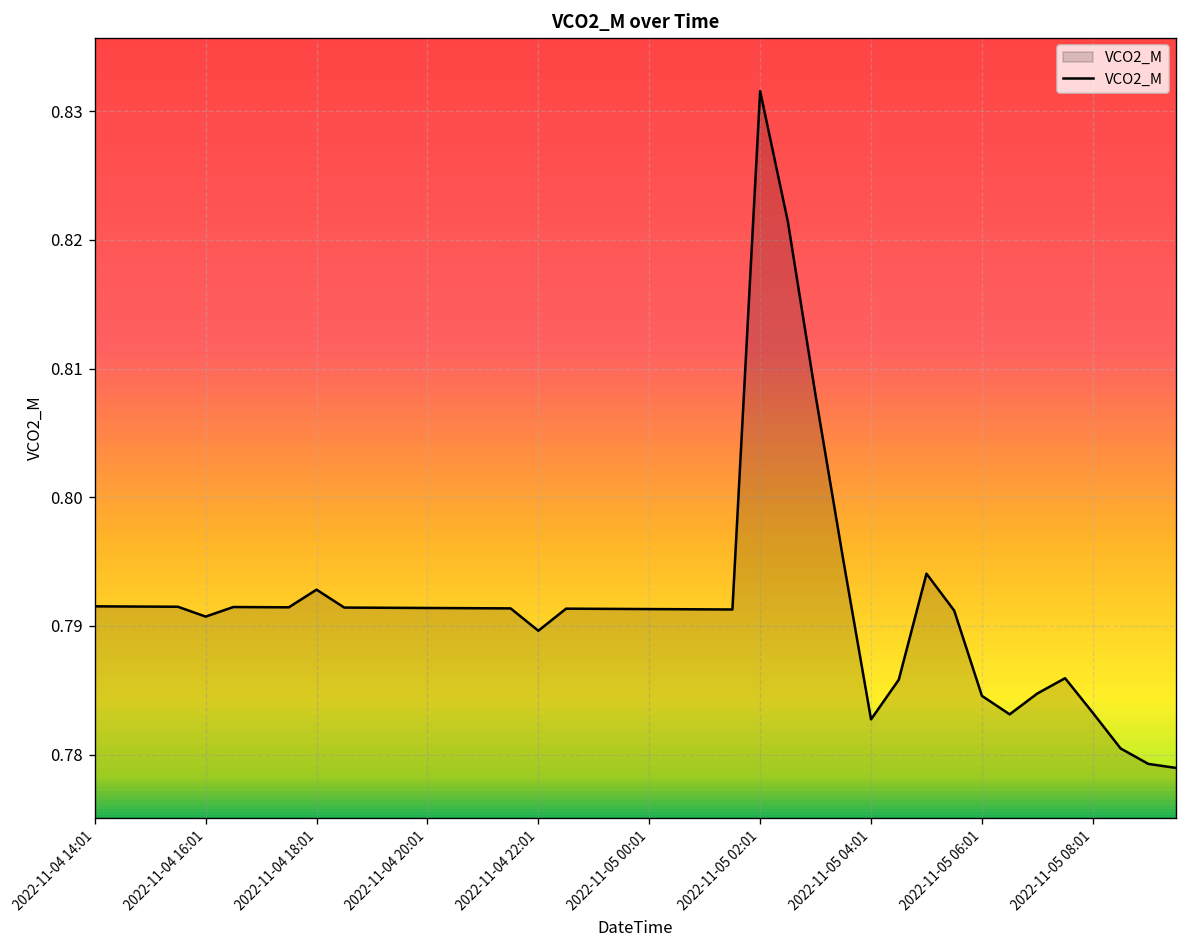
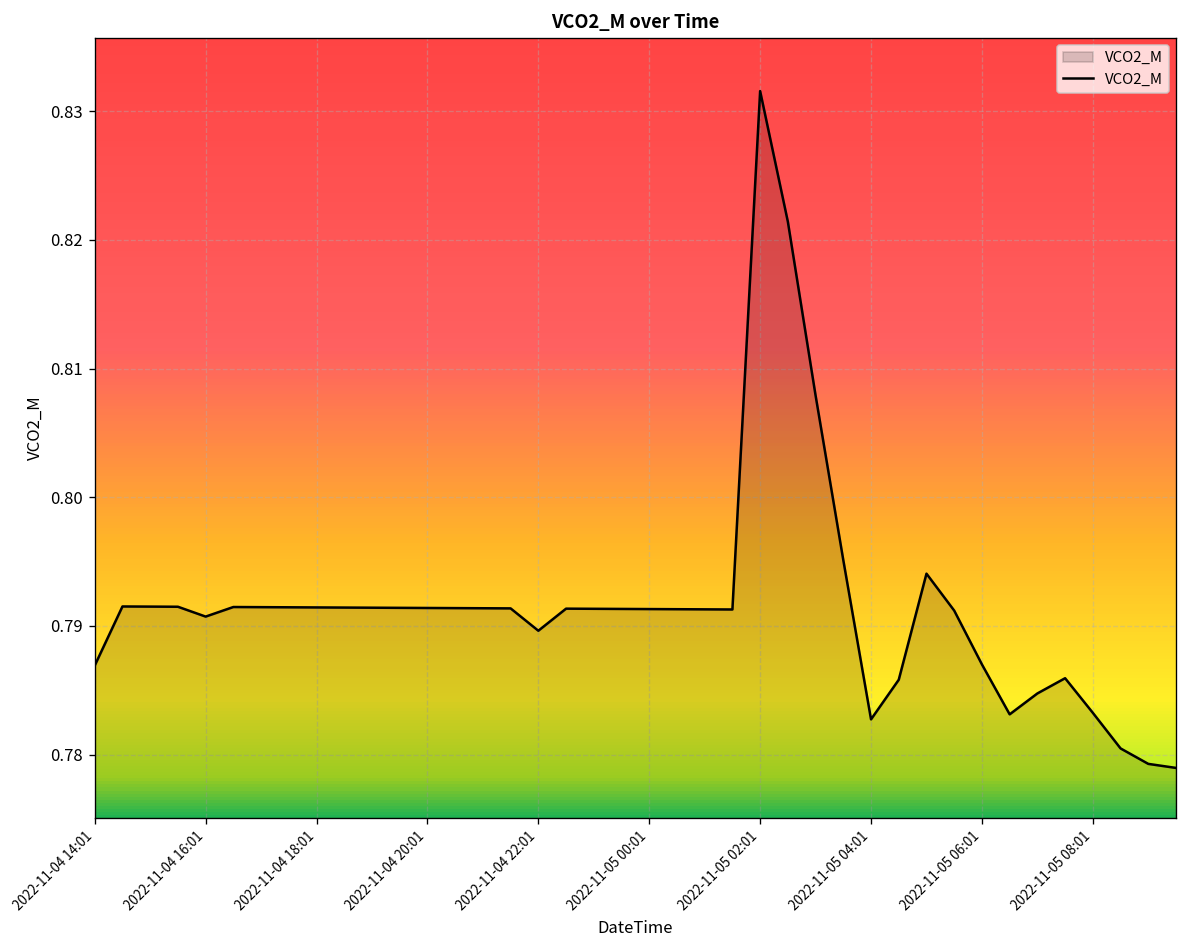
  {
-   "2022-11-04 14:01": 0.7915,
+   "2022-11-04 14:01": 0.7869,
    "2022-11-04 16:01": 0.7907,
-   "2022-11-04 18:01": 0.7928,
+   "2022-11-04 18:01": 0.7914,
    "2022-11-04 20:01": 0.7914,
    "2022-11-04 22:01": 0.7896,
    "2022-11-05 00:01": 0.7913,
    "2022-11-05 02:01": 0.8316,
    "2022-11-05 04:01": 0.7827,
-   "2022-11-05 06:01": 0.7846,
+   "2022-11-05 06:01": 0.7870,
    "2022-11-05 08:01": 0.7832
  }
